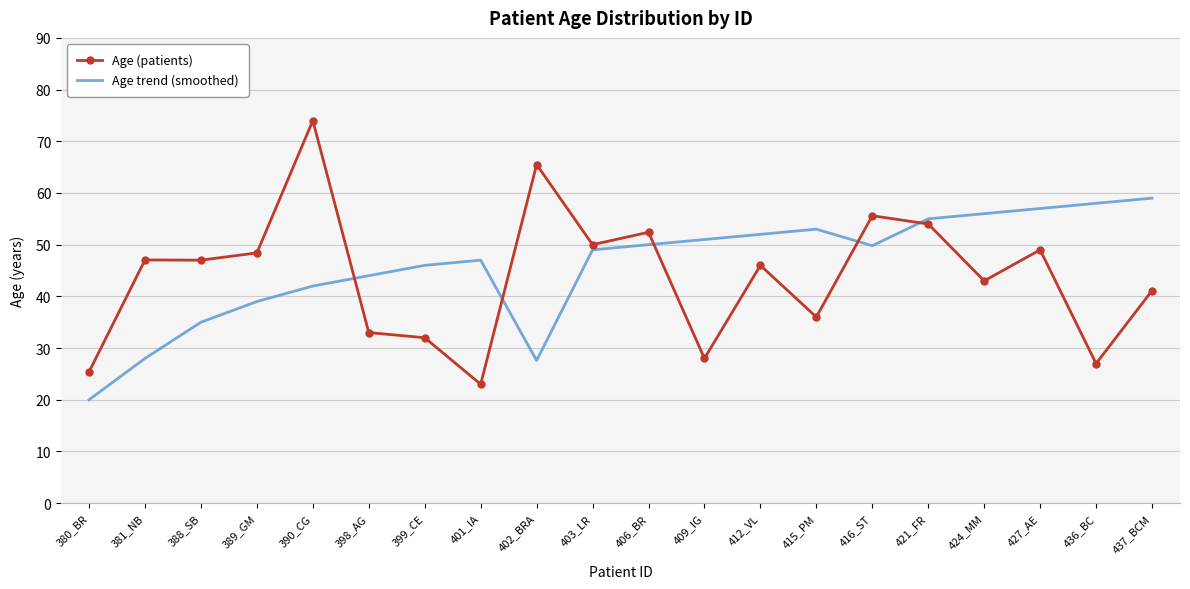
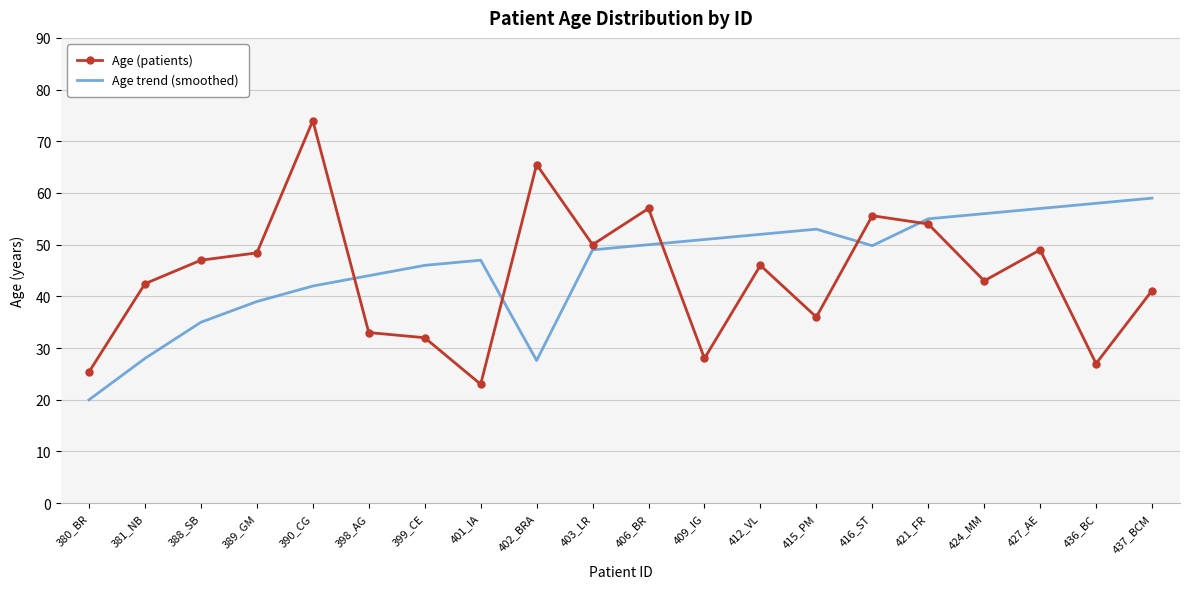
  {
    "Age (patients)": {
      "380_BR": 25,
-     "381_NB": 47,
+     "381_NB": 42,
      "388_SB": 47,
      "389_GM": 48,
      "390_CG": 74,
      "398_AG": 33,
      "399_CE": 32,
      "401_IA": 23,
      "402_BRA": 66,
      "403_LR": 50,
-     "406_BR": 52,
+     "406_BR": 57,
      "409_IG": 28,
      "412_VL": 46,
      "415_PM": 36,
      "416_ST": 56,
      "421_FR": 54,
      "424_MM": 43,
      "427_AE": 49,
      "436_BC": 27,
      "437_BCM": 41
    },
    "Age trend (smoothed)": {
      "380_BR": 20,
      "381_NB": 28,
      "388_SB": 35,
      "389_GM": 39,
      "390_CG": 42,
      "398_AG": 44,
      "399_CE": 46,
      "401_IA": 47,
      "402_BRA": 28,
      "403_LR": 49,
      "406_BR": 50,
      "409_IG": 51,
      "412_VL": 52,
      "415_PM": 53,
      "416_ST": 50,
      "421_FR": 55,
      "424_MM": 56,
      "427_AE": 57,
      "436_BC": 58,
      "437_BCM": 59
    }
  }
